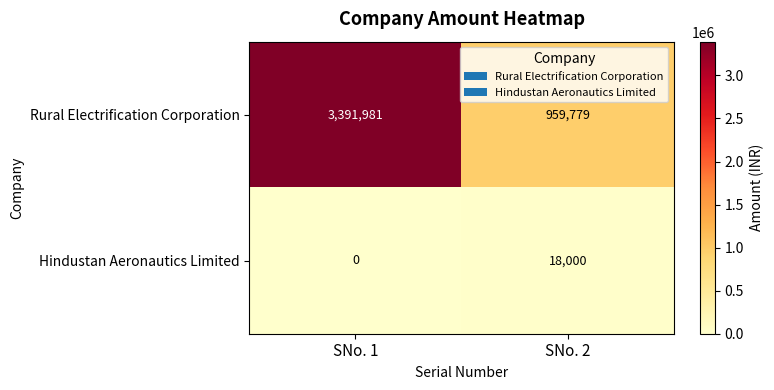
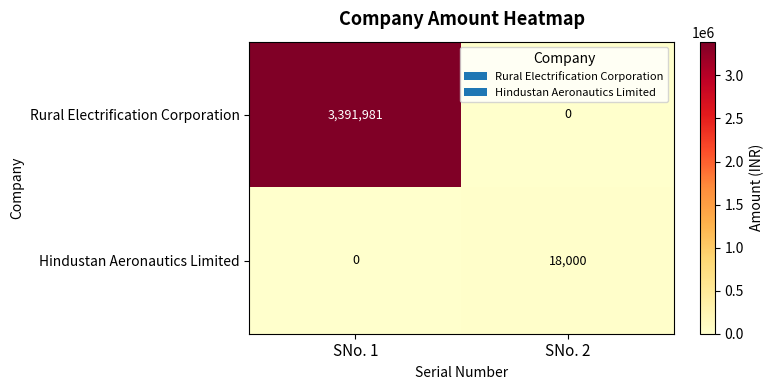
  {
    "Rural Electrification Corporation": {
      "SNo. 1": "3,391,981",
-     "SNo. 2": "959,779"
+     "SNo. 2": "0"
    },
    "Hindustan Aeronautics Limited": {
      "SNo. 1": "0",
      "SNo. 2": "18,000"
    }
  }
